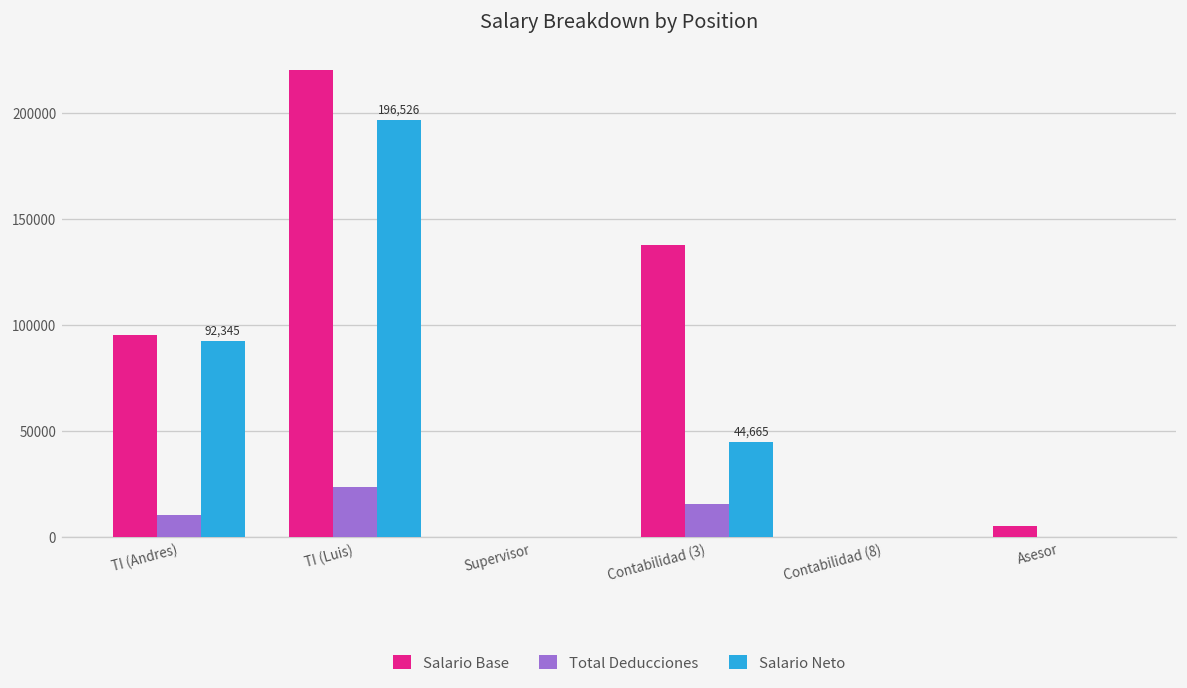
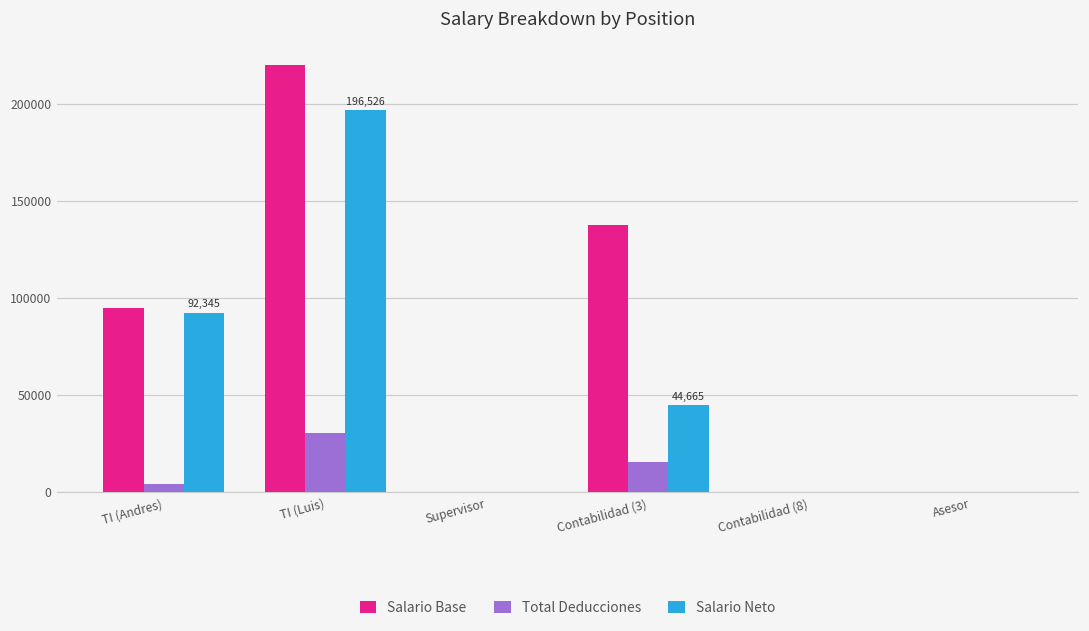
  {
    "Salario Base": {
      "TI (Andres)": "95000",
      "TI (Luis)": "220000",
      "Contabilidad (3)": "138000",
-     "Asesor": "5000"
+     "Asesor": "0"
    },
    "Total Deducciones": {
-     "TI (Andres)": "10000",
-     "TI (Luis)": "23000",
+     "TI (Andres)": "4000",
+     "TI (Luis)": "30000",
      "Contabilidad (3)": "16000"
    },
    "Salario Neto": {
      "TI (Andres)": "92,345",
      "TI (Luis)": "196,526",
      "Contabilidad (3)": "44,665"
    }
  }
